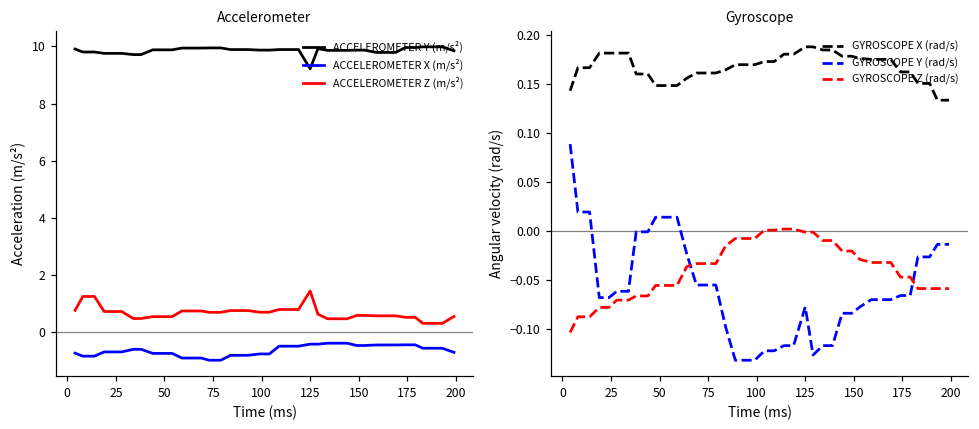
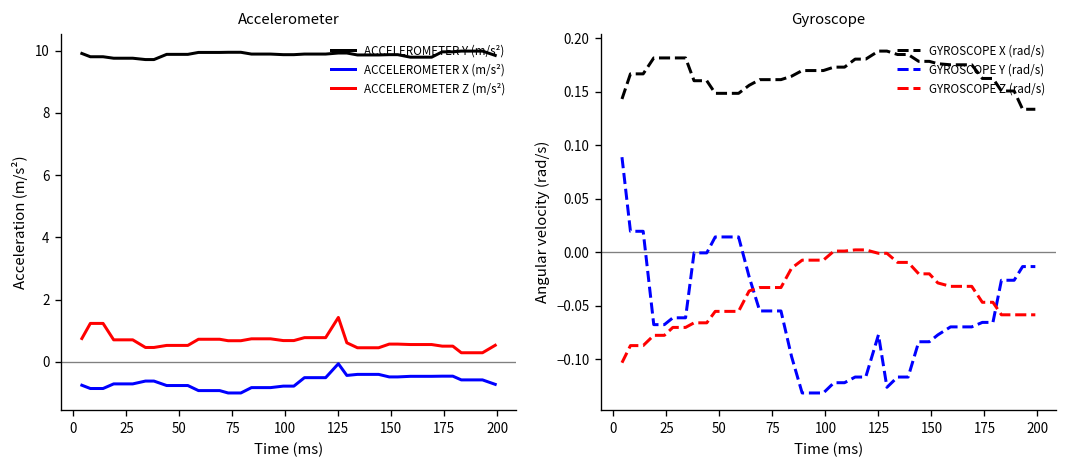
  {
    "Accelerometer": {
      "ACCELEROMETER Y (m/s²)": {
-       "125": 9.2
+       "125": 9.9
      },
      "ACCELEROMETER X (m/s²)": {
-       "125": -0.4
+       "125": -0.1
      },
      "ACCELEROMETER Z (m/s²)": {
        "125": 1.4
      }
    },
    "Gyroscope": {
      "GYROSCOPE X (rad/s)": {
        "125": 0.19
      },
      "GYROSCOPE Y (rad/s)": {
        "125": -0.08
      },
      "GYROSCOPE Z (rad/s)": {
        "125": 0.00
      }
    }
  }
